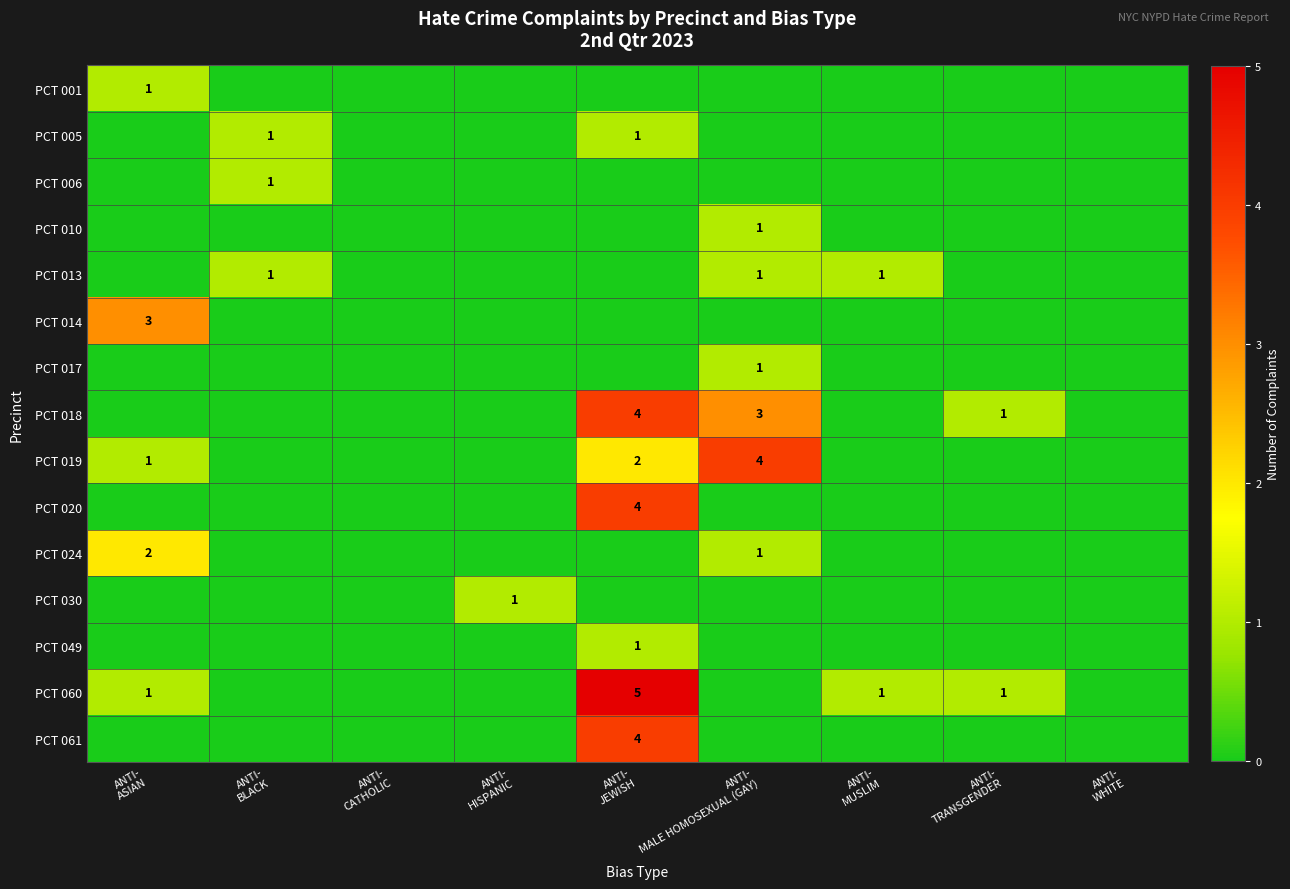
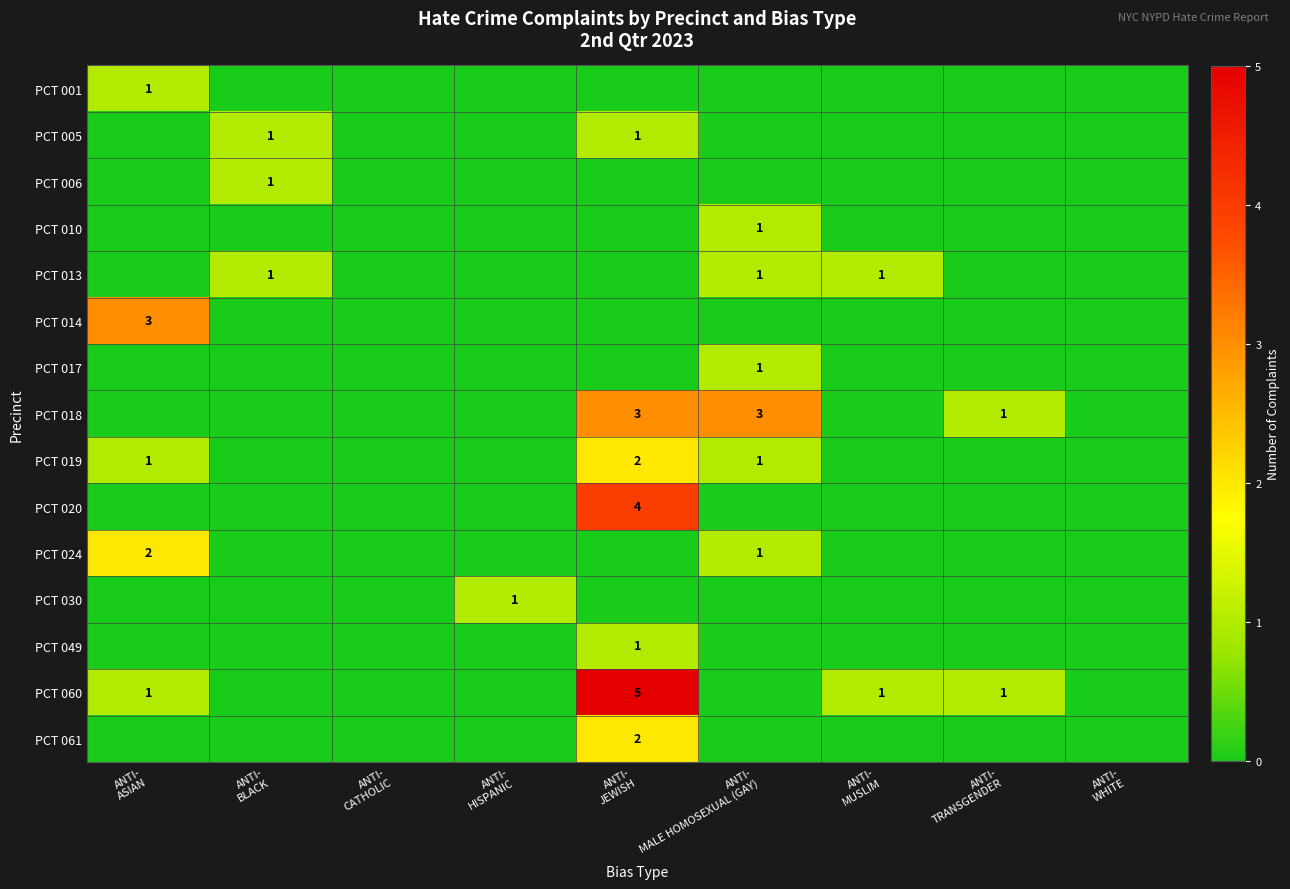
  {
    "PCT 001": {
      "ANTI- ASIAN": 1
    },
    "PCT 005": {
      "ANTI- BLACK": 1,
      "ANTI- JEWISH": 1
    },
    "PCT 006": {
      "ANTI- BLACK": 1
    },
    "PCT 010": {
      "ANTI- MALE HOMOSEXUAL (GAY)": 1
    },
    "PCT 013": {
      "ANTI- BLACK": 1,
      "ANTI- MALE HOMOSEXUAL (GAY)": 1,
      "ANTI- MUSLIM": 1
    },
    "PCT 014": {
      "ANTI- ASIAN": 3
    },
    "PCT 017": {
      "ANTI- MALE HOMOSEXUAL (GAY)": 1
    },
    "PCT 018": {
-     "ANTI- JEWISH": 4,
+     "ANTI- JEWISH": 3,
      "ANTI- MALE HOMOSEXUAL (GAY)": 3,
      "ANTI- TRANSGENDER": 1
    },
    "PCT 019": {
      "ANTI- ASIAN": 1,
      "ANTI- JEWISH": 2,
-     "ANTI- MALE HOMOSEXUAL (GAY)": 4
+     "ANTI- MALE HOMOSEXUAL (GAY)": 1
    },
    "PCT 020": {
      "ANTI- JEWISH": 4
    },
    "PCT 024": {
      "ANTI- ASIAN": 2,
      "ANTI- MALE HOMOSEXUAL (GAY)": 1
    },
    "PCT 030": {
      "ANTI- HISPANIC": 1
    },
    "PCT 049": {
      "ANTI- JEWISH": 1
    },
    "PCT 060": {
      "ANTI- ASIAN": 1,
      "ANTI- JEWISH": 5,
      "ANTI- MUSLIM": 1,
      "ANTI- TRANSGENDER": 1
    },
    "PCT 061": {
-     "ANTI- JEWISH": 4
+     "ANTI- JEWISH": 2
    }
  }
